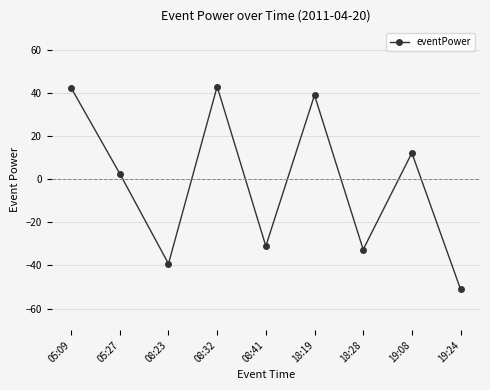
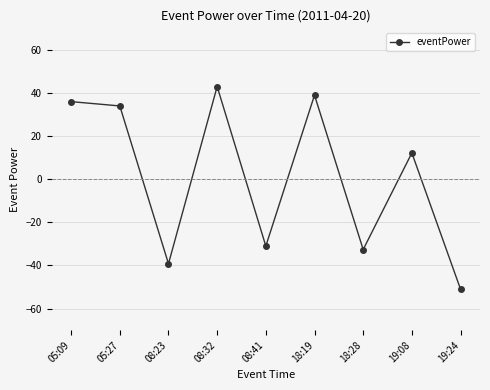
  {
-   "05:09": 42,
-   "05:27": 3,
+   "05:09": 36,
+   "05:27": 34,
    "08:23": -39,
    "08:32": 43,
    "08:41": -31,
    "18:19": 39,
    "18:28": -33,
    "19:08": 12,
    "19:24": -51
  }
